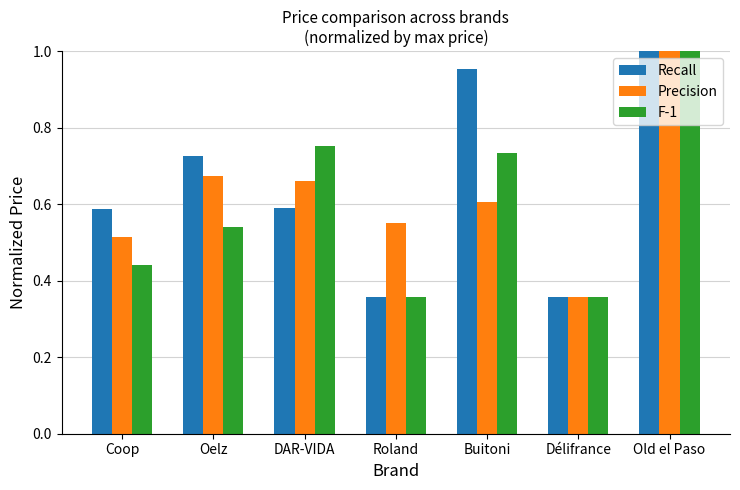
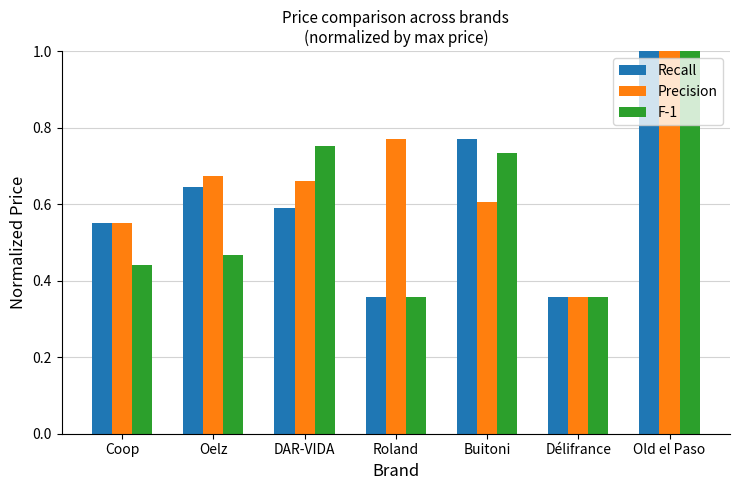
  {
    "Recall": {
-     "Coop": 0.59,
-     "Oelz": 0.72,
+     "Coop": 0.55,
+     "Oelz": 0.64,
      "DAR-VIDA": 0.59,
      "Roland": 0.36,
-     "Buitoni": 0.95,
+     "Buitoni": 0.77,
      "Délifrance": 0.36,
      "Old el Paso": 1.00
    },
    "Precision": {
-     "Coop": 0.51,
+     "Coop": 0.55,
      "Oelz": 0.67,
      "DAR-VIDA": 0.66,
-     "Roland": 0.55,
+     "Roland": 0.77,
      "Buitoni": 0.61,
      "Délifrance": 0.36,
      "Old el Paso": 1.00
    },
    "F-1": {
      "Coop": 0.44,
-     "Oelz": 0.54,
+     "Oelz": 0.47,
      "DAR-VIDA": 0.75,
      "Roland": 0.36,
      "Buitoni": 0.73,
      "Délifrance": 0.36,
      "Old el Paso": 1.00
    }
  }
